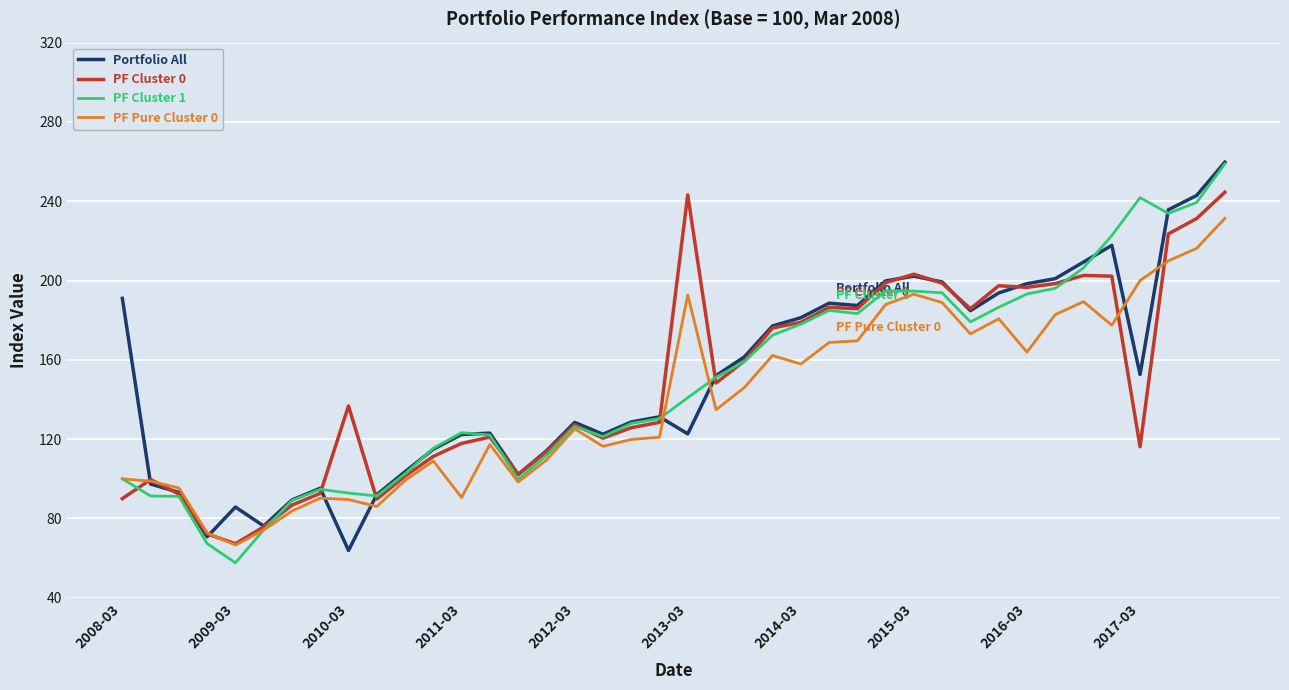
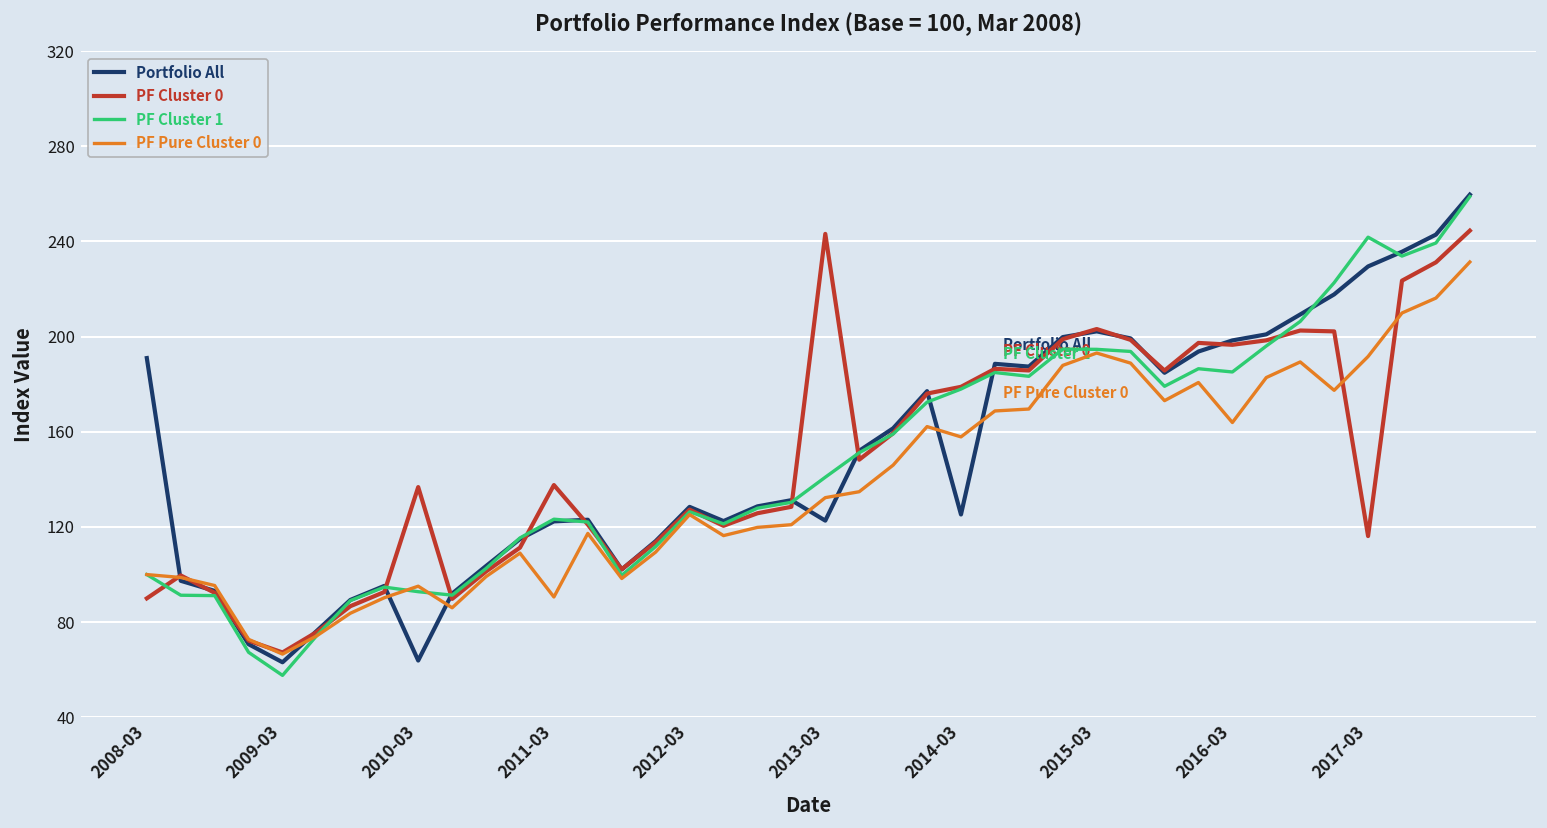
  {
    "Portfolio All": {
      "2008-03": 191,
-     "2009-03": 86,
+     "2009-03": 63,
      "2010-03": 64,
      "2013-03": 123,
-     "2014-03": 181,
+     "2014-03": 125,
      "2016-03": 198,
-     "2017-03": 153
+     "2017-03": 230
    },
    "PF Cluster 0": {
      "2008-03": 90,
      "2010-03": 137,
-     "2011-03": 118,
+     "2011-03": 138,
      "2013-03": 243,
      "2016-03": 197,
      "2017-03": 116
    },
    "PF Cluster 1": {
      "2009-03": 58,
      "2010-03": 93,
      "2013-03": 141,
      "2015-03": 195,
-     "2016-03": 193,
+     "2016-03": 185,
      "2017-03": 242
    },
    "PF Pure Cluster 0": {
-     "2010-03": 90,
+     "2010-03": 95,
      "2011-03": 91,
-     "2013-03": 193,
+     "2013-03": 132,
      "2014-03": 158,
      "2015-03": 193,
      "2016-03": 164,
-     "2017-03": 200
+     "2017-03": 192
    }
  }
